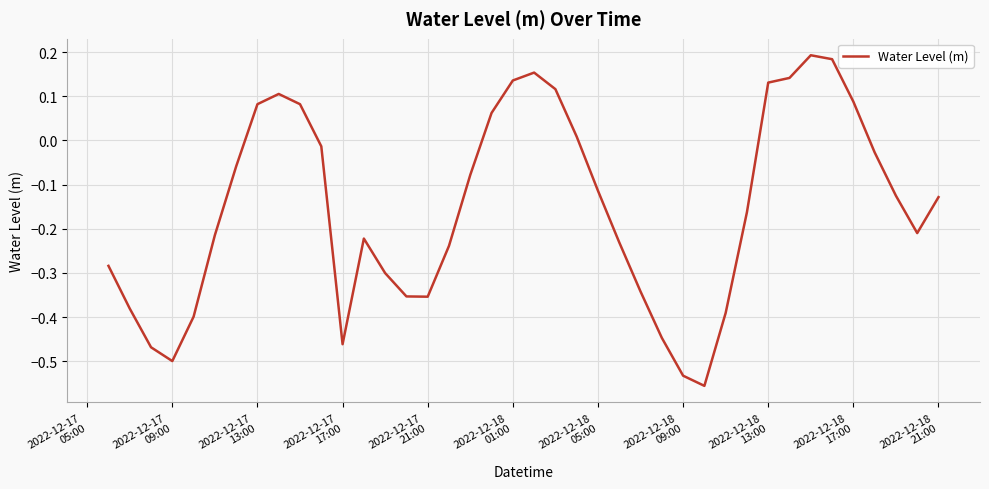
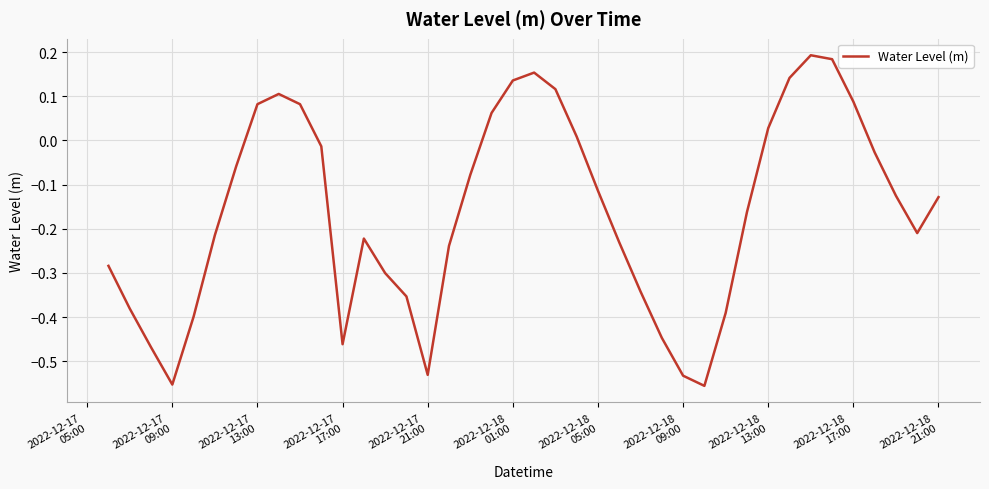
  {
-   "2022-12-17 09:00": -0.50,
+   "2022-12-17 09:00": -0.55,
    "2022-12-17 13:00": 0.08,
    "2022-12-17 17:00": -0.46,
-   "2022-12-17 21:00": -0.35,
+   "2022-12-17 21:00": -0.53,
    "2022-12-18 01:00": 0.14,
    "2022-12-18 05:00": -0.11,
    "2022-12-18 09:00": -0.53,
-   "2022-12-18 13:00": 0.13,
+   "2022-12-18 13:00": 0.03,
    "2022-12-18 17:00": 0.09,
    "2022-12-18 21:00": -0.13
  }
